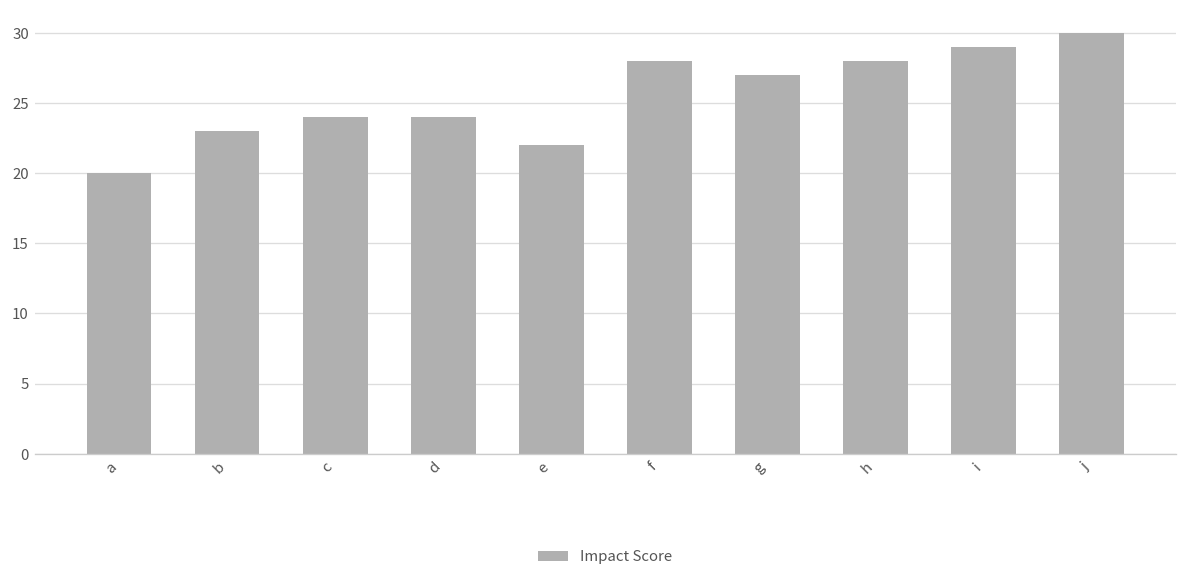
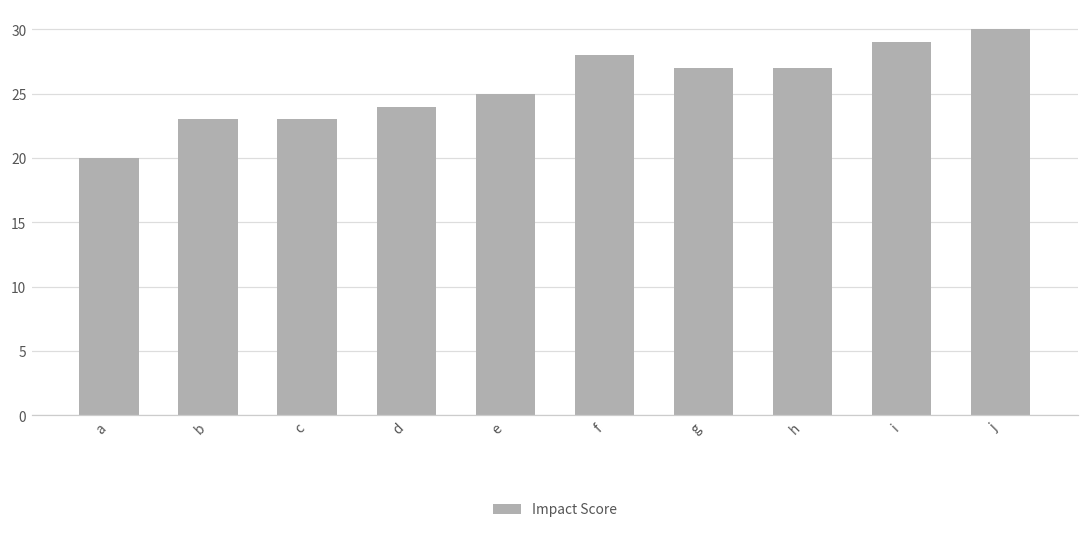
  {
    "a": 20,
    "b": 23,
-   "c": 24,
+   "c": 23,
    "d": 24,
-   "e": 22,
+   "e": 25,
    "f": 28,
    "g": 27,
-   "h": 28,
+   "h": 27,
    "i": 29,
    "j": 30
  }
